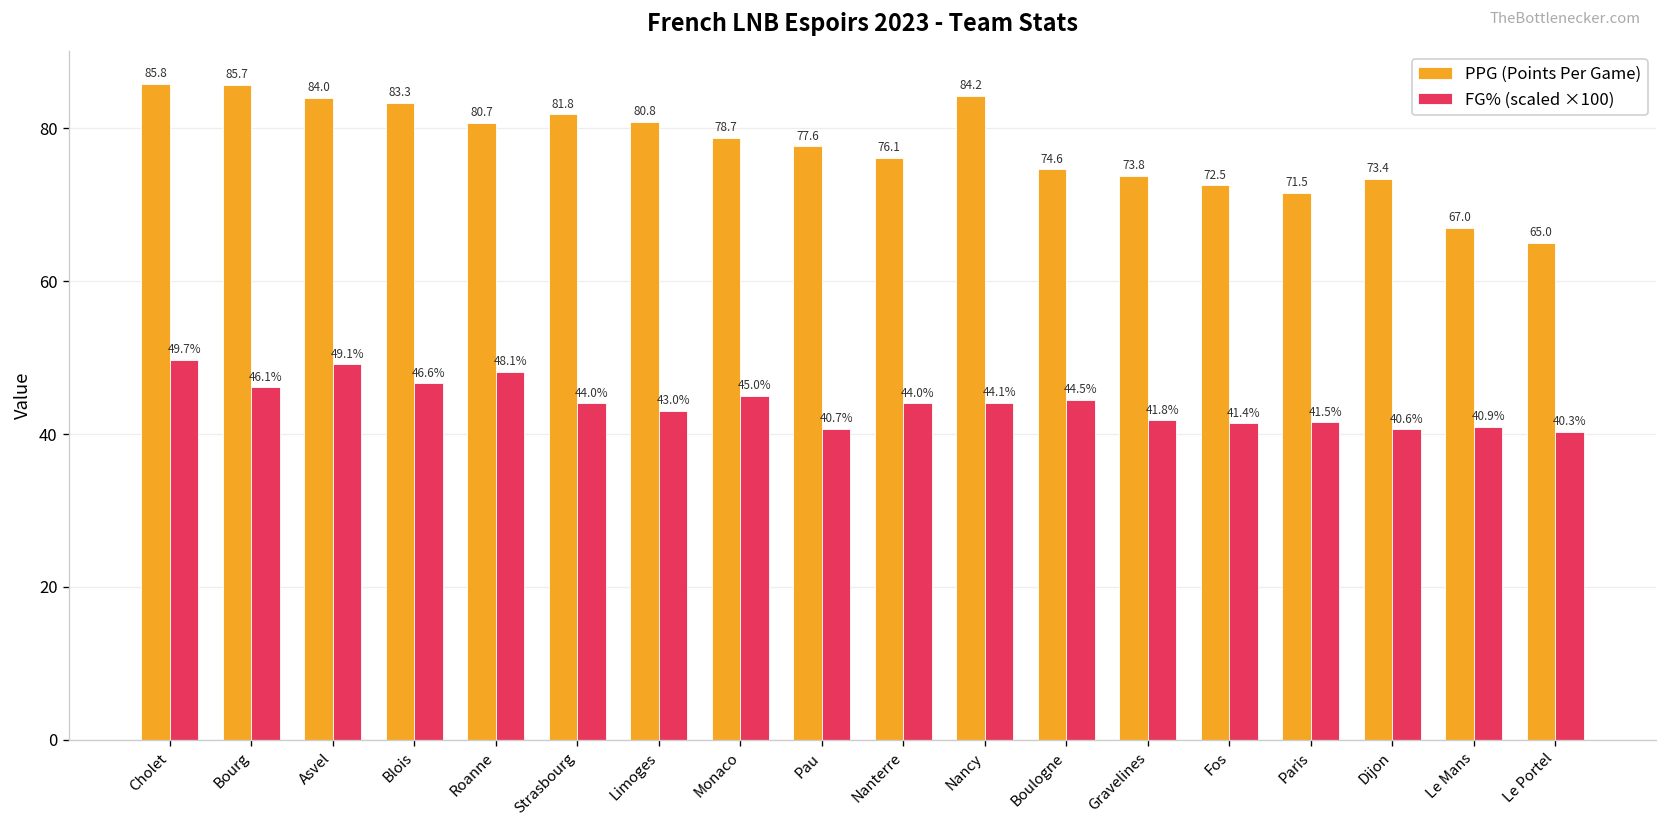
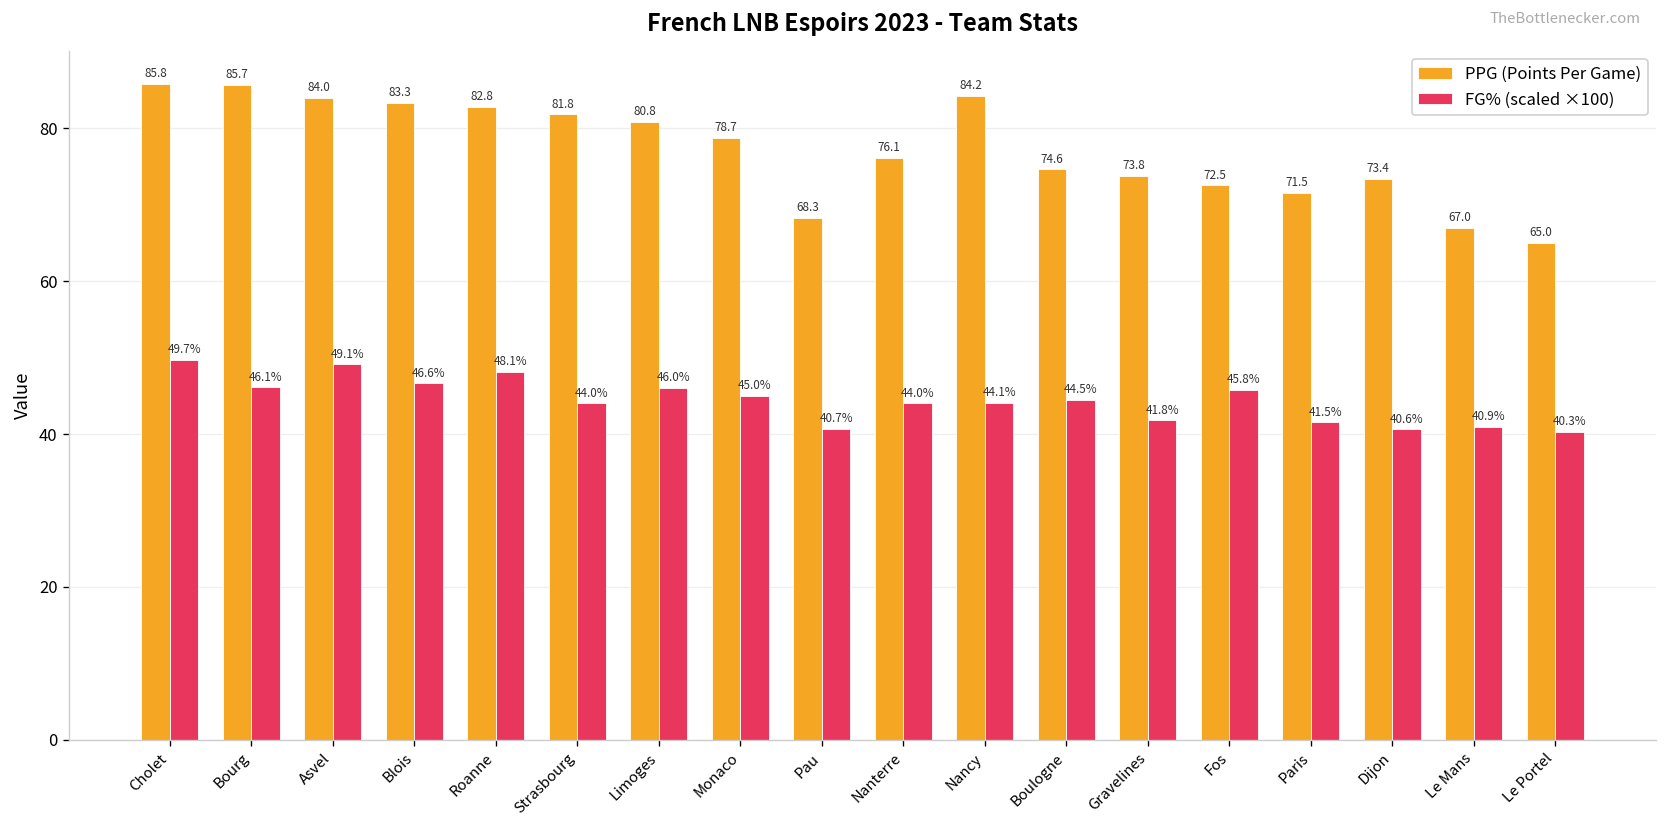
  {
    "PPG (Points Per Game)": {
      "Cholet": "85.8",
      "Bourg": "85.7",
      "Asvel": "84.0",
      "Blois": "83.3",
-     "Roanne": "80.7",
+     "Roanne": "82.8",
      "Strasbourg": "81.8",
      "Limoges": "80.8",
      "Monaco": "78.7",
-     "Pau": "77.6",
+     "Pau": "68.3",
      "Nanterre": "76.1",
      "Nancy": "84.2",
      "Boulogne": "74.6",
      "Gravelines": "73.8",
      "Fos": "72.5",
      "Paris": "71.5",
      "Dijon": "73.4",
      "Le Mans": "67.0",
      "Le Portel": "65.0"
    },
    "FG% (scaled ×100)": {
      "Cholet": "49.7%",
      "Bourg": "46.1%",
      "Asvel": "49.1%",
      "Blois": "46.6%",
      "Roanne": "48.1%",
      "Strasbourg": "44.0%",
-     "Limoges": "43.0%",
+     "Limoges": "46.0%",
      "Monaco": "45.0%",
      "Pau": "40.7%",
      "Nanterre": "44.0%",
      "Nancy": "44.1%",
      "Boulogne": "44.5%",
      "Gravelines": "41.8%",
-     "Fos": "41.4%",
+     "Fos": "45.8%",
      "Paris": "41.5%",
      "Dijon": "40.6%",
      "Le Mans": "40.9%",
      "Le Portel": "40.3%"
    }
  }
